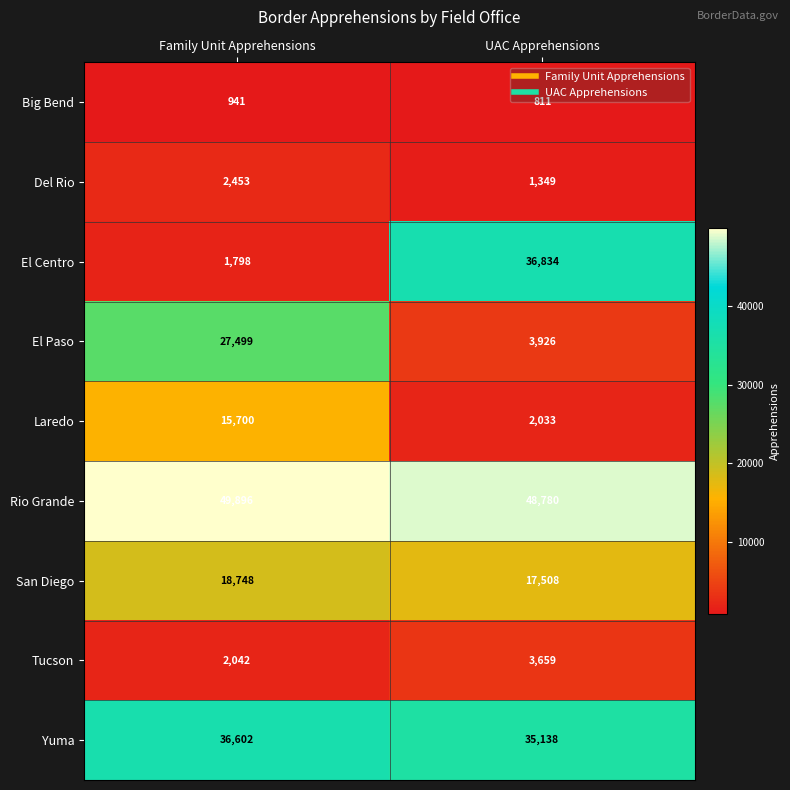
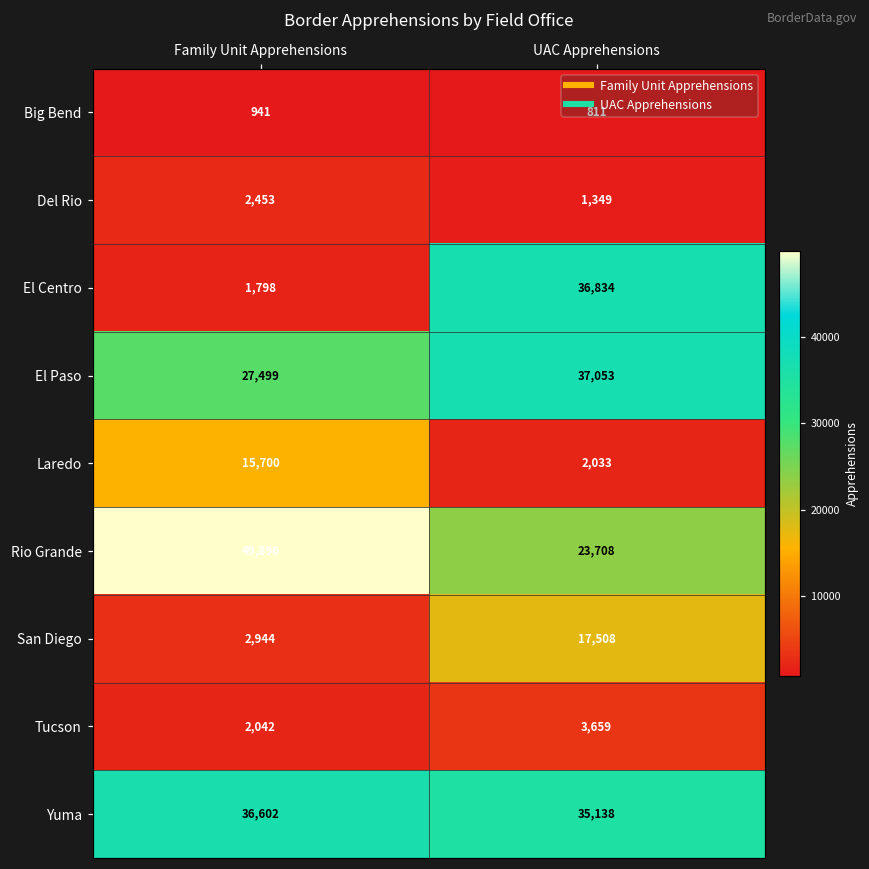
  {
    "Big Bend": {
      "Family Unit Apprehensions": "941"
    },
    "Del Rio": {
      "Family Unit Apprehensions": "2,453",
      "UAC Apprehensions": "1,349"
    },
    "El Centro": {
      "Family Unit Apprehensions": "1,798",
      "UAC Apprehensions": "36,834"
    },
    "El Paso": {
      "Family Unit Apprehensions": "27,499",
-     "UAC Apprehensions": "3,926"
+     "UAC Apprehensions": "37,053"
    },
    "Laredo": {
      "Family Unit Apprehensions": "15,700",
      "UAC Apprehensions": "2,033"
    },
    "Rio Grande": {
      "Family Unit Apprehensions": "49,896",
-     "UAC Apprehensions": "48,780"
+     "UAC Apprehensions": "23,708"
    },
    "San Diego": {
-     "Family Unit Apprehensions": "18,748",
+     "Family Unit Apprehensions": "2,944",
      "UAC Apprehensions": "17,508"
    },
    "Tucson": {
      "Family Unit Apprehensions": "2,042",
      "UAC Apprehensions": "3,659"
    },
    "Yuma": {
      "Family Unit Apprehensions": "36,602",
      "UAC Apprehensions": "35,138"
    }
  }
